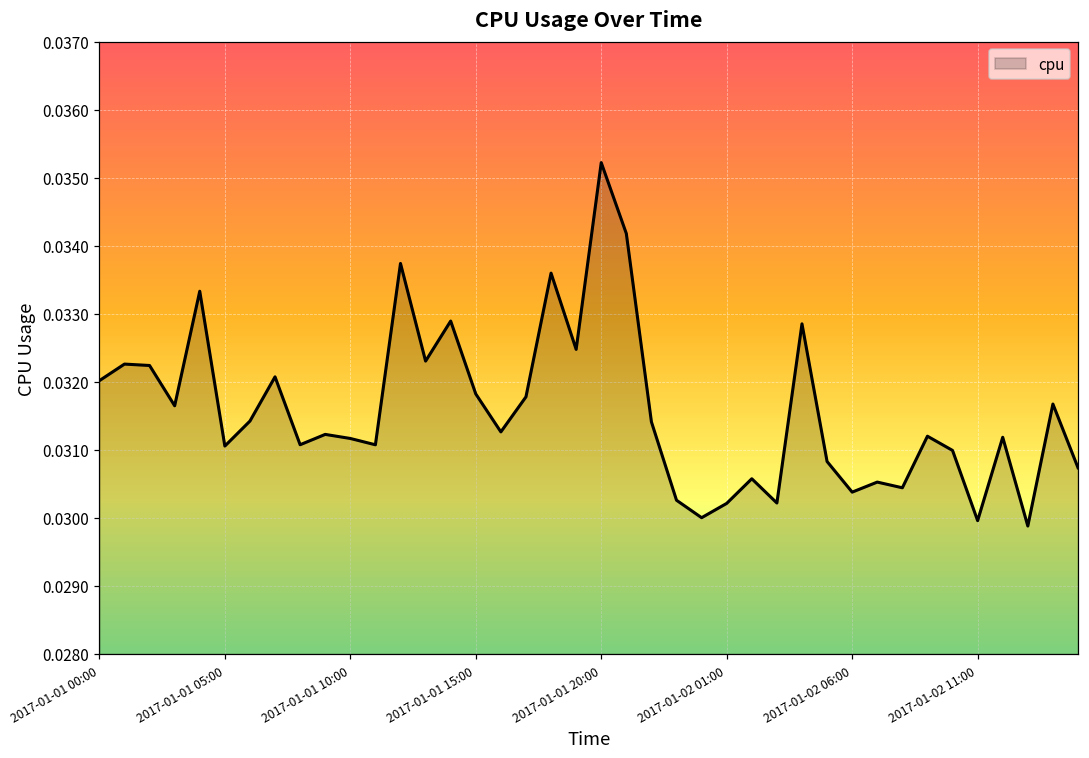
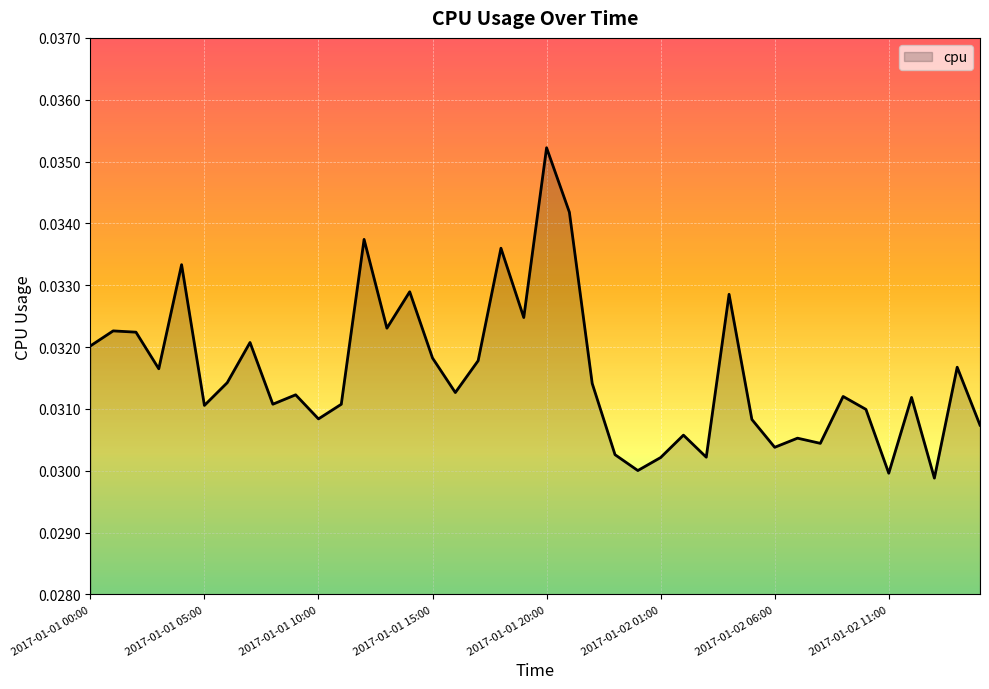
  {
    "2017-01-01 00:00": 0.0320,
    "2017-01-01 05:00": 0.0311,
-   "2017-01-01 10:00": 0.0312,
+   "2017-01-01 10:00": 0.0308,
    "2017-01-01 15:00": 0.0318,
    "2017-01-01 20:00": 0.0352,
    "2017-01-02 01:00": 0.0302,
    "2017-01-02 06:00": 0.0304,
    "2017-01-02 11:00": 0.0300
  }
